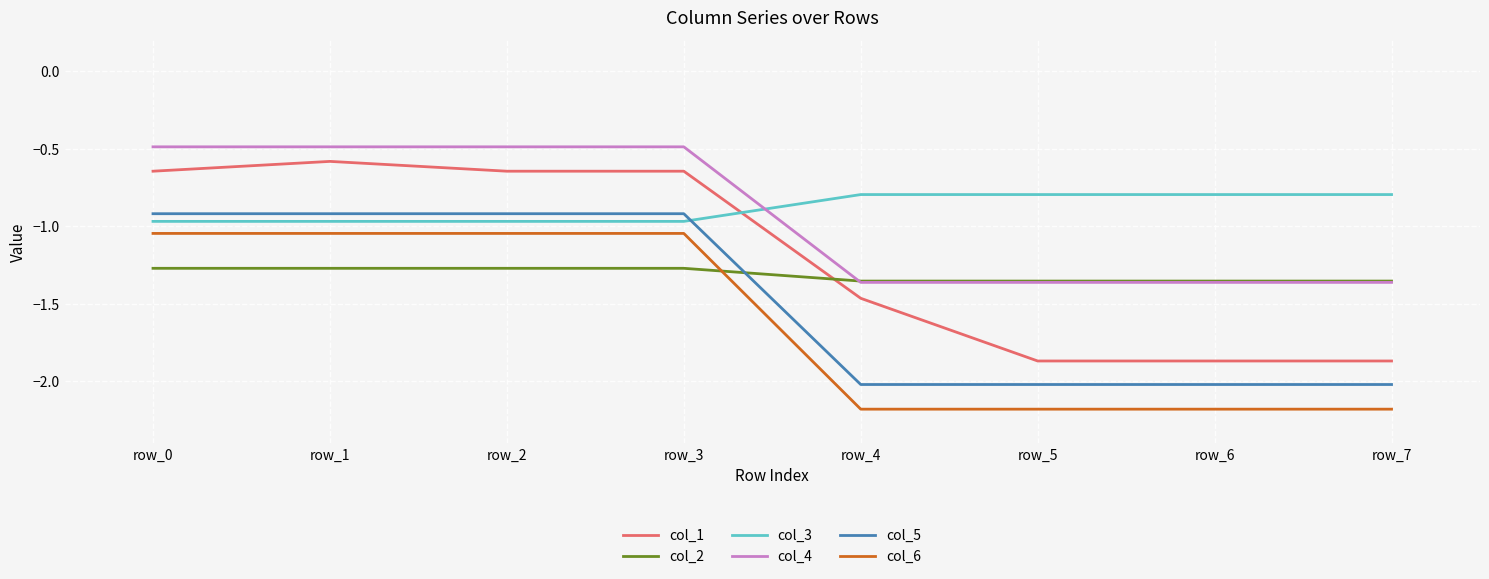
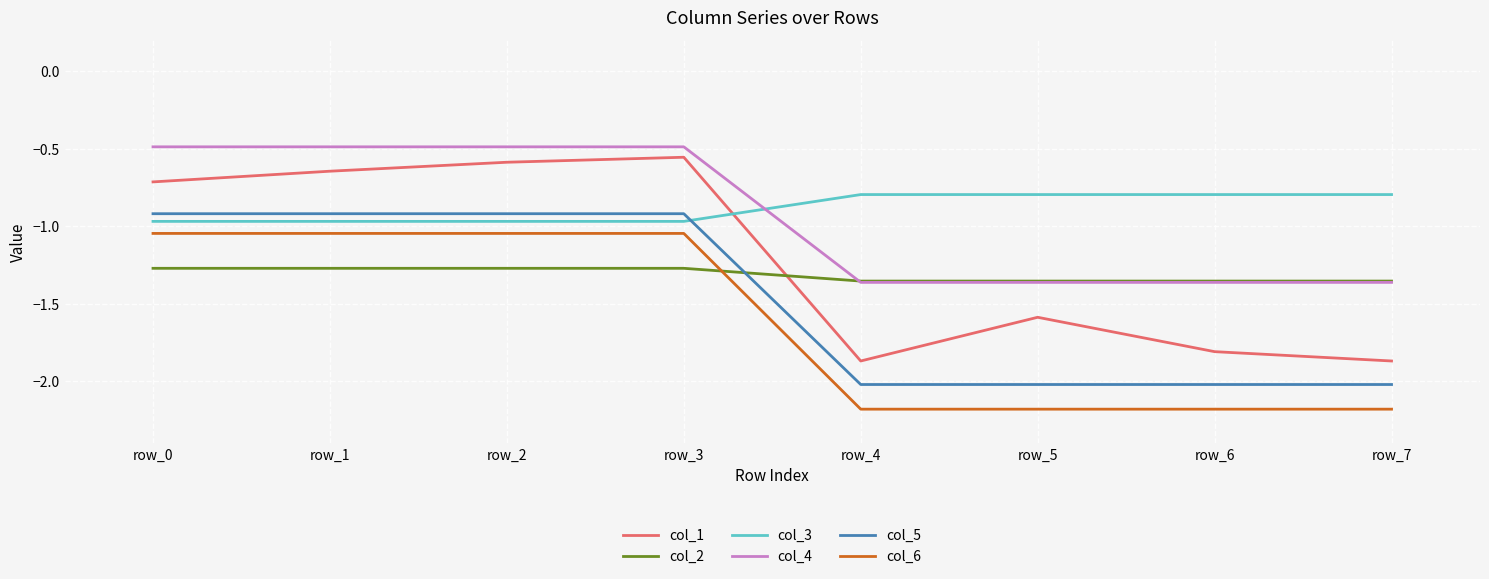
  {
    "col_1": {
-     "row_0": -0.64,
-     "row_1": -0.58,
-     "row_2": -0.64,
-     "row_3": -0.64,
-     "row_4": -1.46,
-     "row_5": -1.87,
-     "row_6": -1.87,
+     "row_0": -0.71,
+     "row_1": -0.64,
+     "row_2": -0.59,
+     "row_3": -0.55,
+     "row_4": -1.87,
+     "row_5": -1.59,
+     "row_6": -1.81,
      "row_7": -1.87
    },
    "col_2": {
      "row_0": -1.27,
      "row_1": -1.27,
      "row_2": -1.27,
      "row_3": -1.27
    },
    "col_3": {
      "row_0": -0.97,
      "row_1": -0.97,
      "row_2": -0.97,
      "row_3": -0.97,
      "row_4": -0.80,
      "row_5": -0.80,
      "row_6": -0.80,
      "row_7": -0.80
    },
    "col_4": {
      "row_0": -0.49,
      "row_1": -0.49,
      "row_2": -0.49,
      "row_3": -0.49
    },
    "col_5": {
      "row_0": -0.92,
      "row_1": -0.92,
      "row_2": -0.92,
      "row_3": -0.92,
      "row_4": -2.02,
      "row_5": -2.02,
      "row_6": -2.02,
      "row_7": -2.02
    },
    "col_6": {
      "row_0": -1.05,
      "row_1": -1.05,
      "row_2": -1.05,
      "row_3": -1.05,
      "row_4": -2.18,
      "row_5": -2.18,
      "row_6": -2.18,
      "row_7": -2.18
    }
  }
